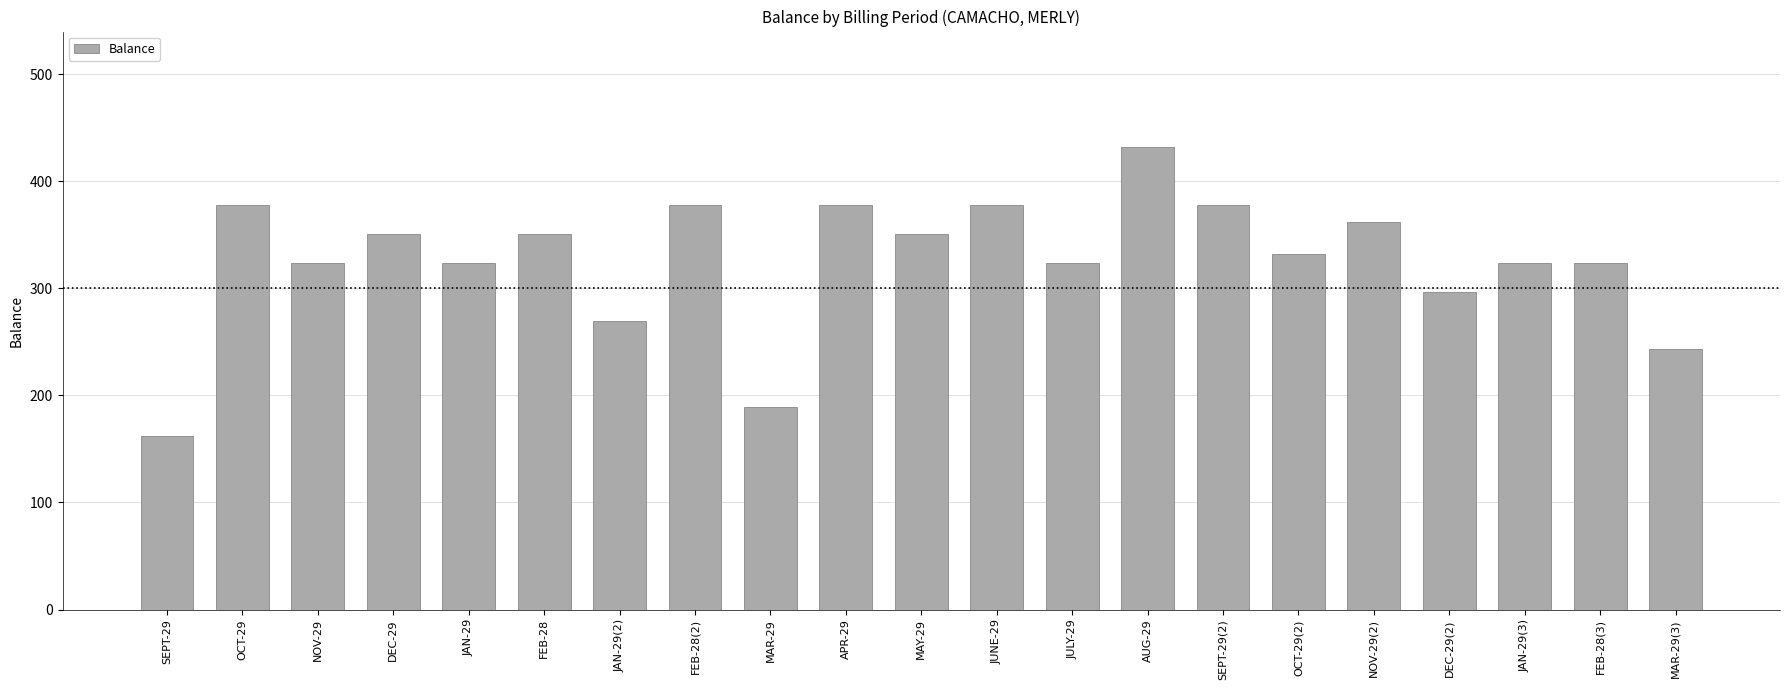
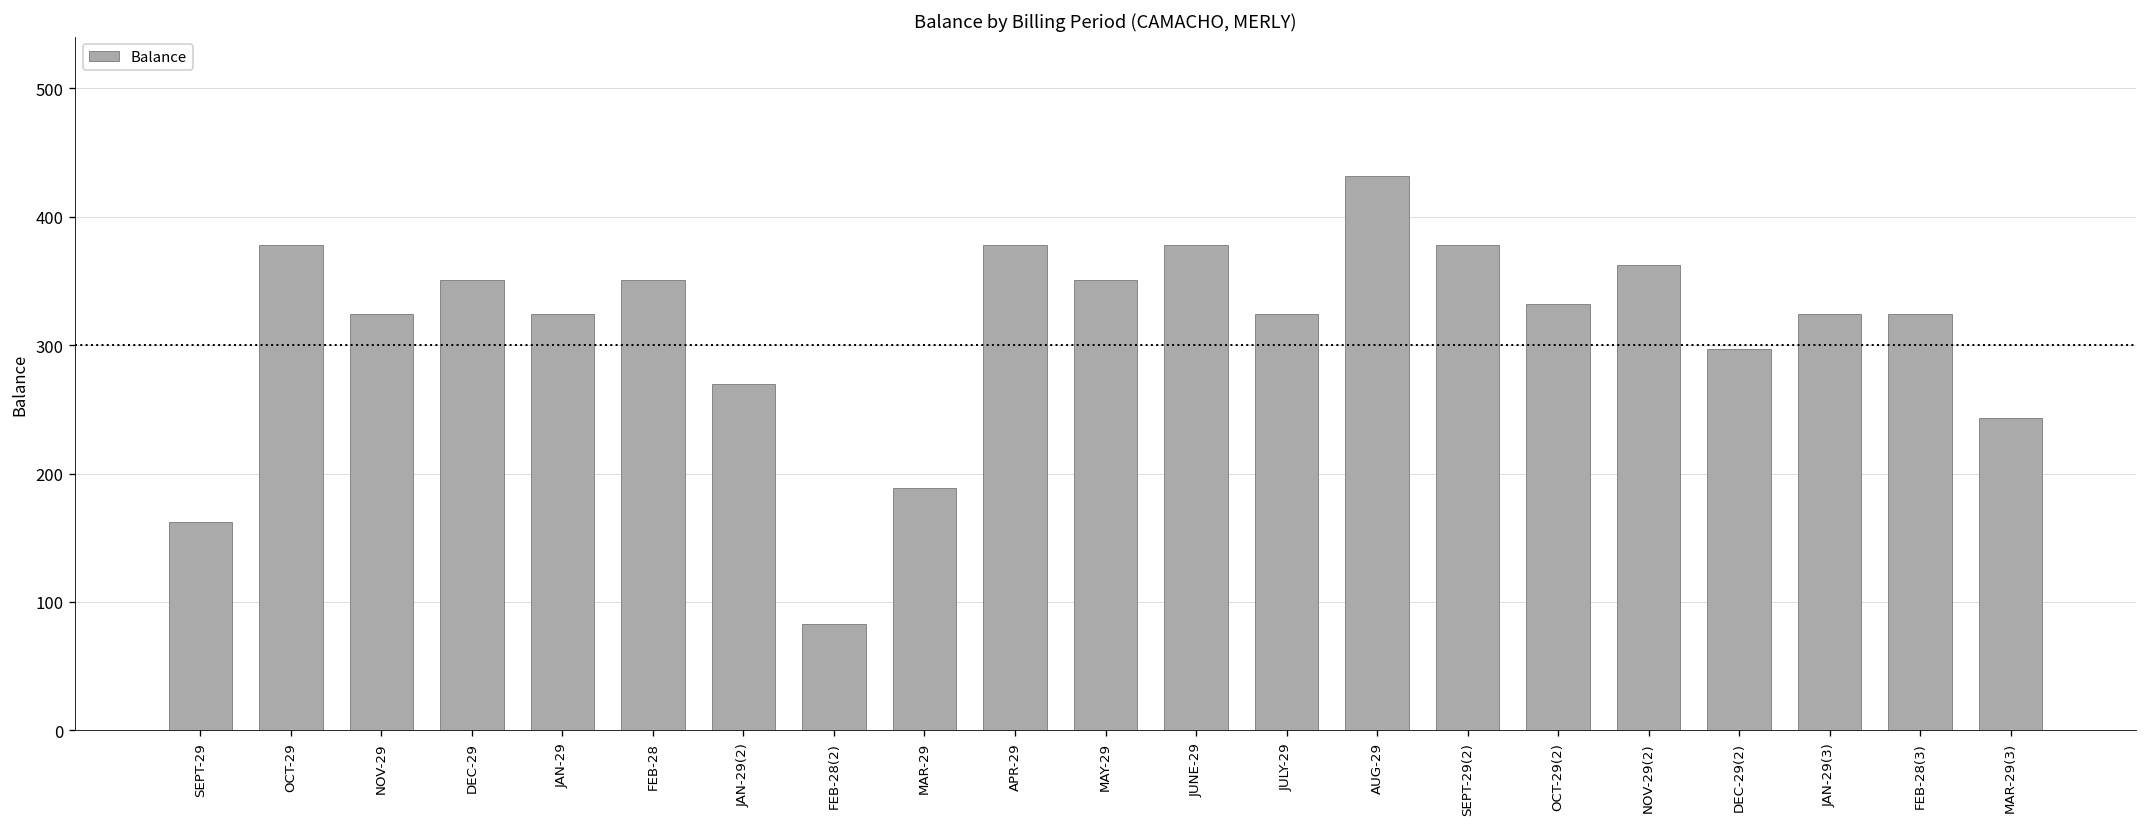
  {
    "SEPT-29": 162,
    "OCT-29": 378,
    "NOV-29": 324,
    "DEC-29": 351,
    "JAN-29": 324,
    "FEB-28": 351,
    "JAN-29(2)": 270,
-   "FEB-28(2)": 378,
+   "FEB-28(2)": 83,
    "MAR-29": 189,
    "APR-29": 378,
    "MAY-29": 351,
    "JUNE-29": 378,
    "JULY-29": 324,
    "AUG-29": 432,
    "SEPT-29(2)": 378,
    "OCT-29(2)": 332,
    "NOV-29(2)": 362,
    "DEC-29(2)": 297,
    "JAN-29(3)": 324,
    "FEB-28(3)": 324,
    "MAR-29(3)": 243
  }
